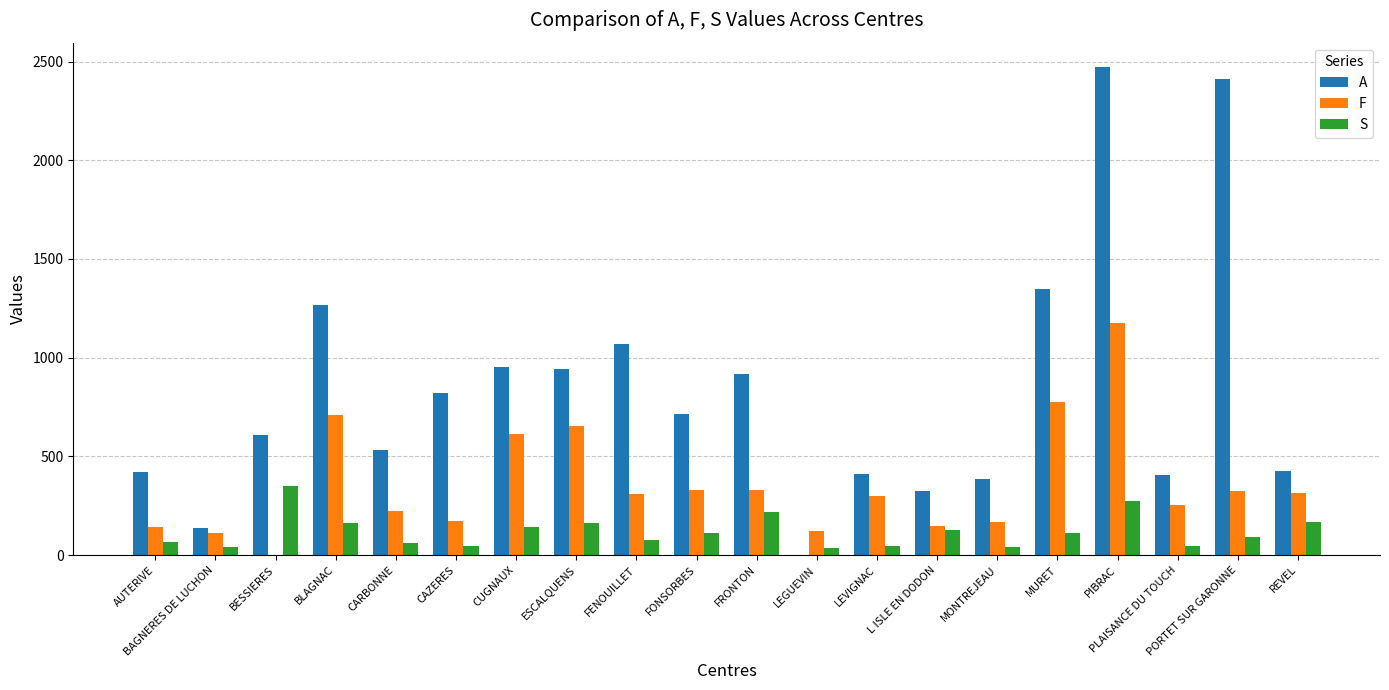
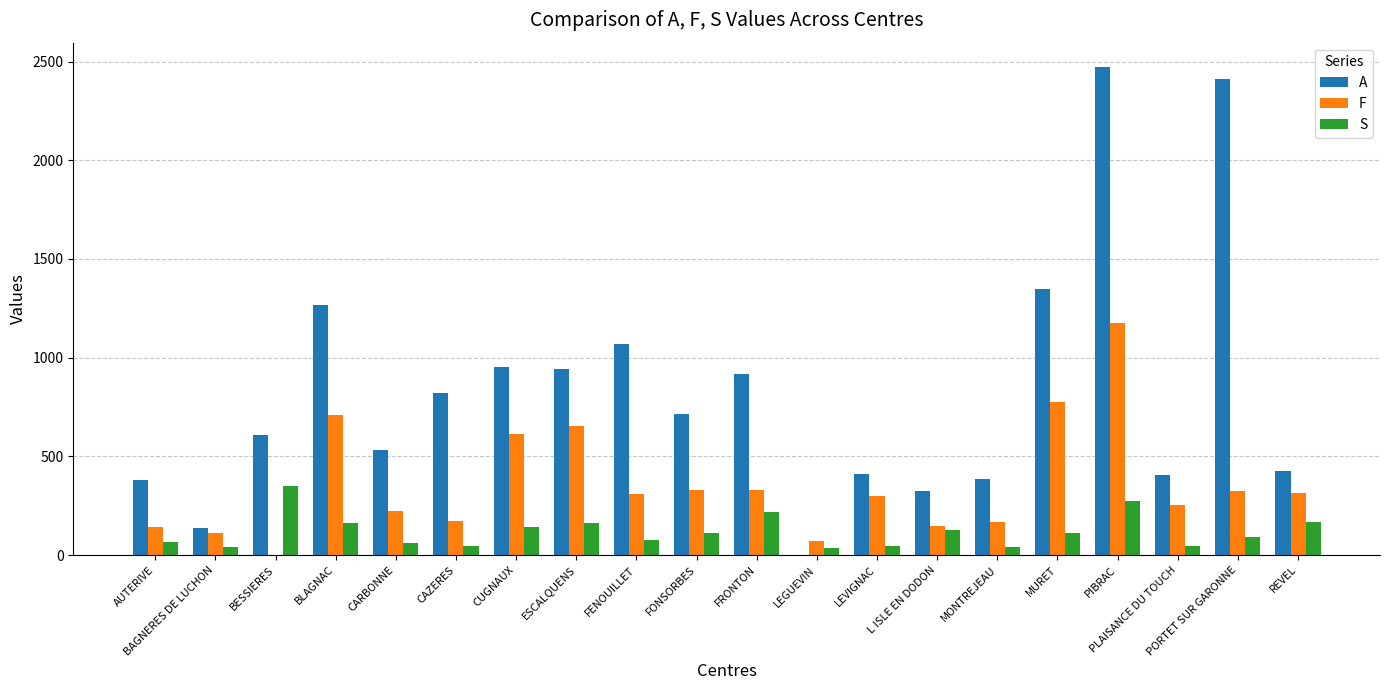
  {
    "A": {
-     "AUTERIVE": 420,
+     "AUTERIVE": 380,
      "BAGNERES DE LUCHON": 140,
      "BESSIERES": 610,
      "BLAGNAC": 1270,
      "CARBONNE": 530,
      "CAZERES": 820,
      "CUGNAUX": 950,
      "ESCALQUENS": 940,
      "FENOUILLET": 1070,
      "FONSORBES": 710,
      "FRONTON": 920,
      "LEGUEVIN": 0,
      "LEVIGNAC": 410,
      "L ISLE EN DODON": 330,
      "MONTREJEAU": 390,
      "MURET": 1350,
      "PIBRAC": 2470,
      "PLAISANCE DU TOUCH": 410,
      "PORTET SUR GARONNE": 2410,
      "REVEL": 430
    },
    "F": {
      "AUTERIVE": 140,
      "BAGNERES DE LUCHON": 110,
      "BESSIERES": 0,
      "BLAGNAC": 710,
      "CARBONNE": 230,
      "CAZERES": 170,
      "CUGNAUX": 610,
      "ESCALQUENS": 660,
      "FENOUILLET": 310,
      "FONSORBES": 330,
      "FRONTON": 330,
-     "LEGUEVIN": 120,
+     "LEGUEVIN": 70,
      "LEVIGNAC": 300,
      "L ISLE EN DODON": 150,
      "MONTREJEAU": 170,
      "MURET": 770,
      "PIBRAC": 1180,
      "PLAISANCE DU TOUCH": 250,
      "PORTET SUR GARONNE": 320,
      "REVEL": 320
    },
    "S": {
      "AUTERIVE": 70,
      "BAGNERES DE LUCHON": 40,
      "BESSIERES": 350,
      "BLAGNAC": 160,
      "CARBONNE": 60,
      "CAZERES": 50,
      "CUGNAUX": 140,
      "ESCALQUENS": 160,
      "FENOUILLET": 80,
      "FONSORBES": 110,
      "FRONTON": 220,
      "LEGUEVIN": 40,
      "LEVIGNAC": 50,
      "L ISLE EN DODON": 130,
      "MONTREJEAU": 40,
      "MURET": 110,
      "PIBRAC": 280,
      "PLAISANCE DU TOUCH": 40,
      "PORTET SUR GARONNE": 90,
      "REVEL": 170
    }
  }
